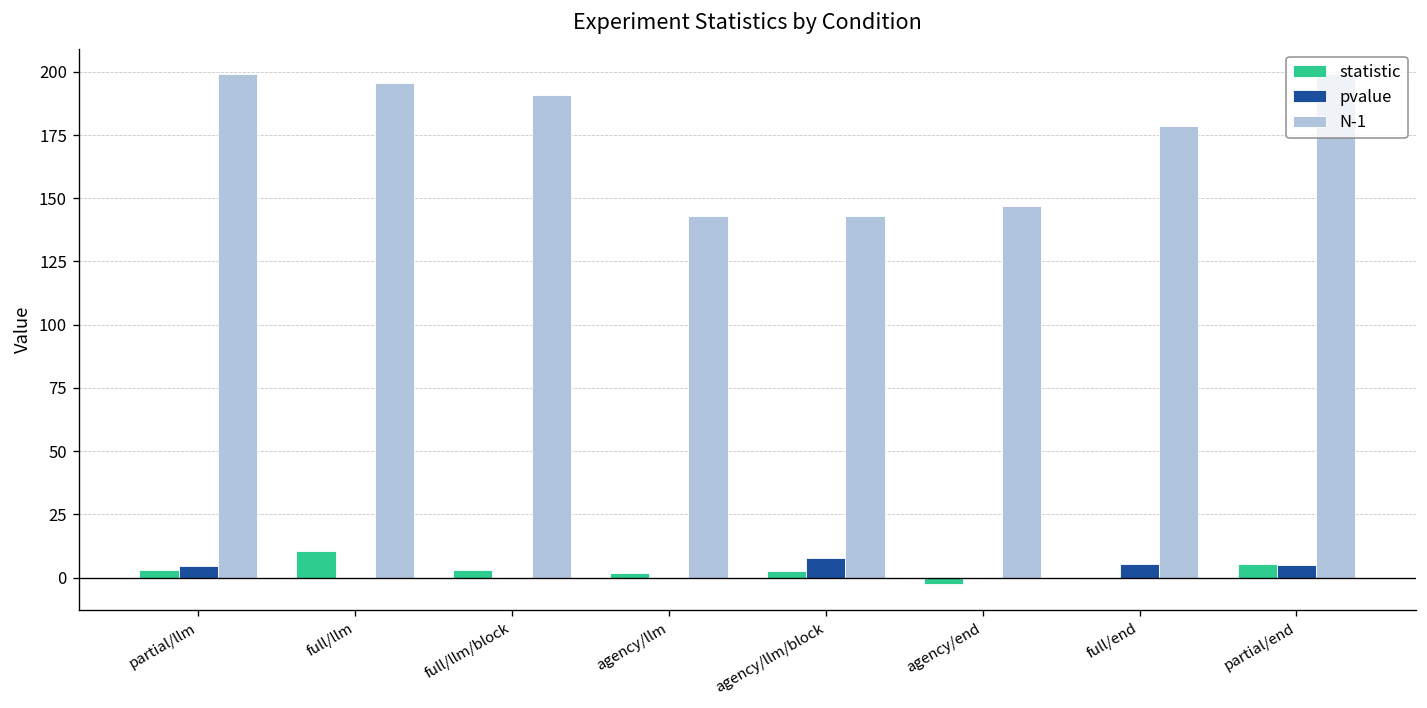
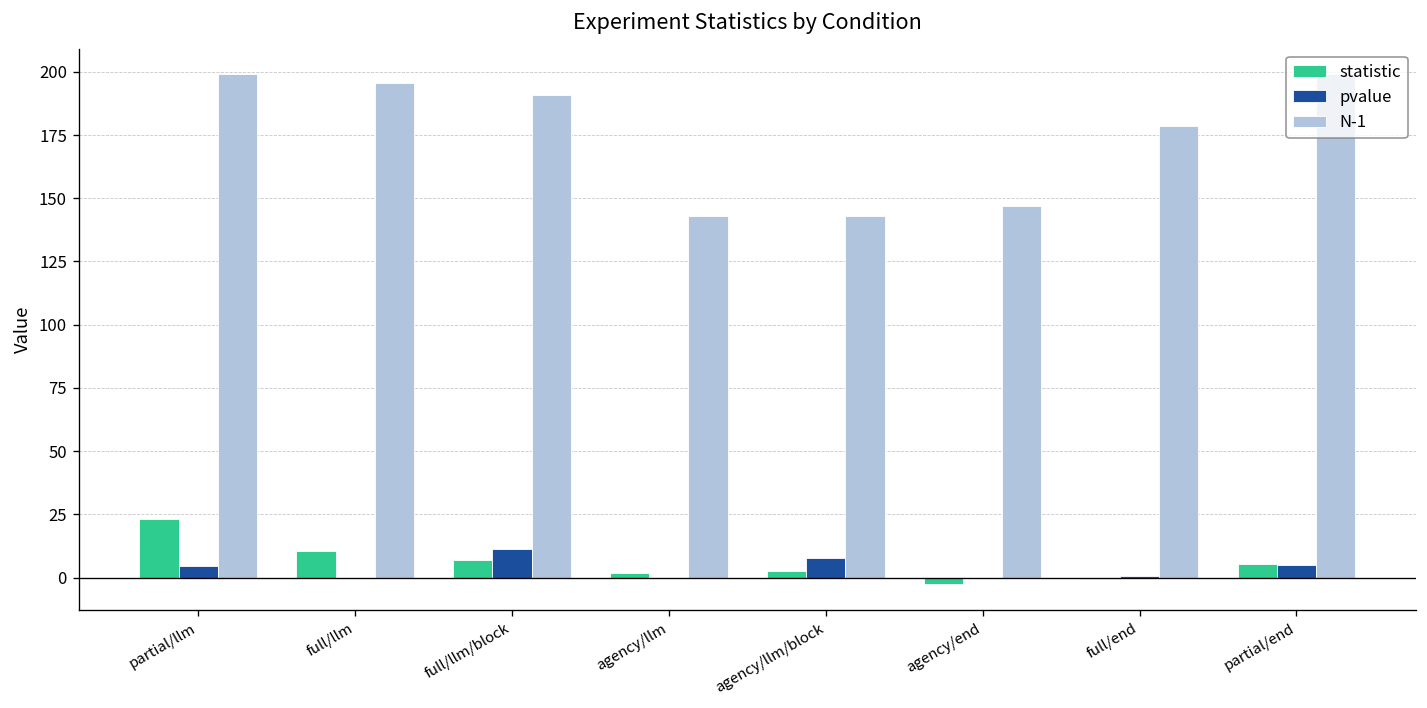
  {
    "statistic": {
-     "partial/llm": 3,
+     "partial/llm": 23,
      "full/llm": 11,
-     "full/llm/block": 3,
+     "full/llm/block": 7,
      "agency/llm": 2,
      "agency/llm/block": 3,
      "agency/end": -3,
      "partial/end": 5
    },
    "pvalue": {
      "partial/llm": 5,
      "full/llm": 0,
-     "full/llm/block": 0,
+     "full/llm/block": 11,
      "agency/llm": 0,
      "agency/llm/block": 8,
      "agency/end": 0,
-     "full/end": 5,
+     "full/end": 1,
      "partial/end": 5
    },
    "N-1": {
      "partial/llm": 199,
      "full/llm": 196,
      "full/llm/block": 191,
      "agency/llm": 143,
      "agency/llm/block": 143,
      "agency/end": 147,
      "full/end": 178
    }
  }
